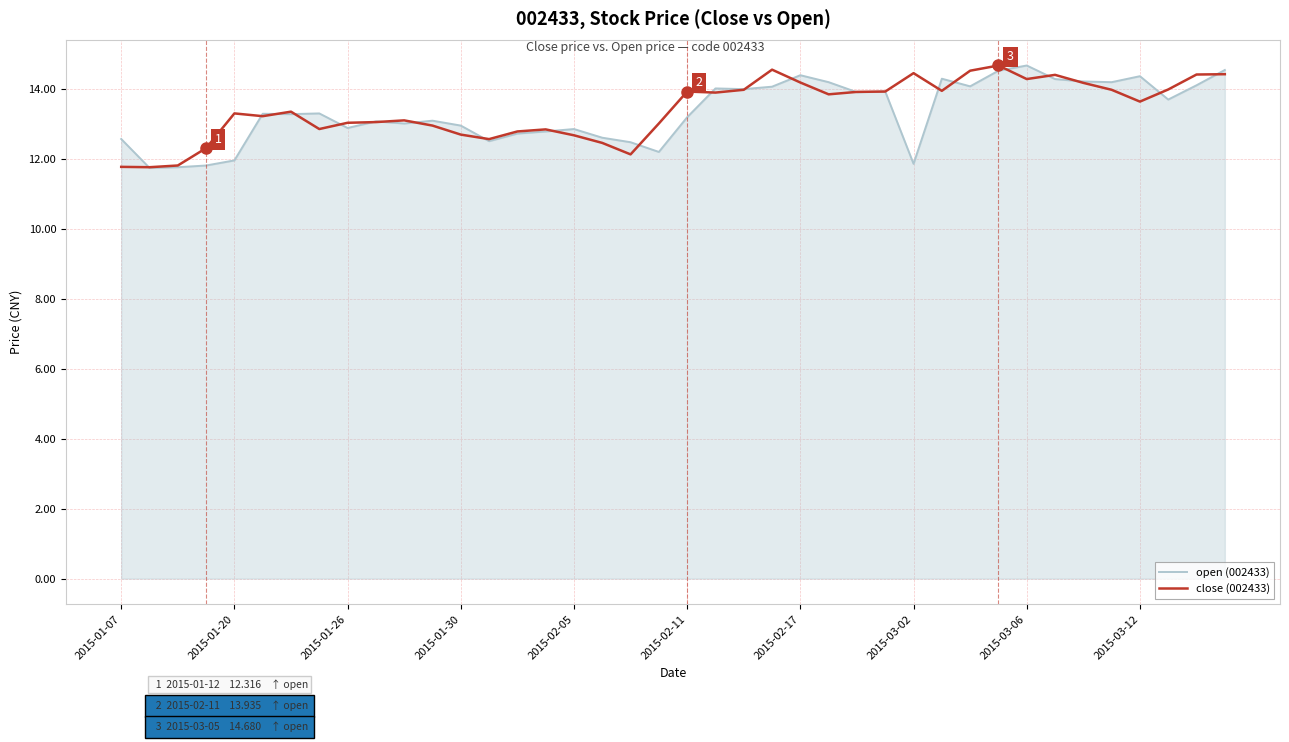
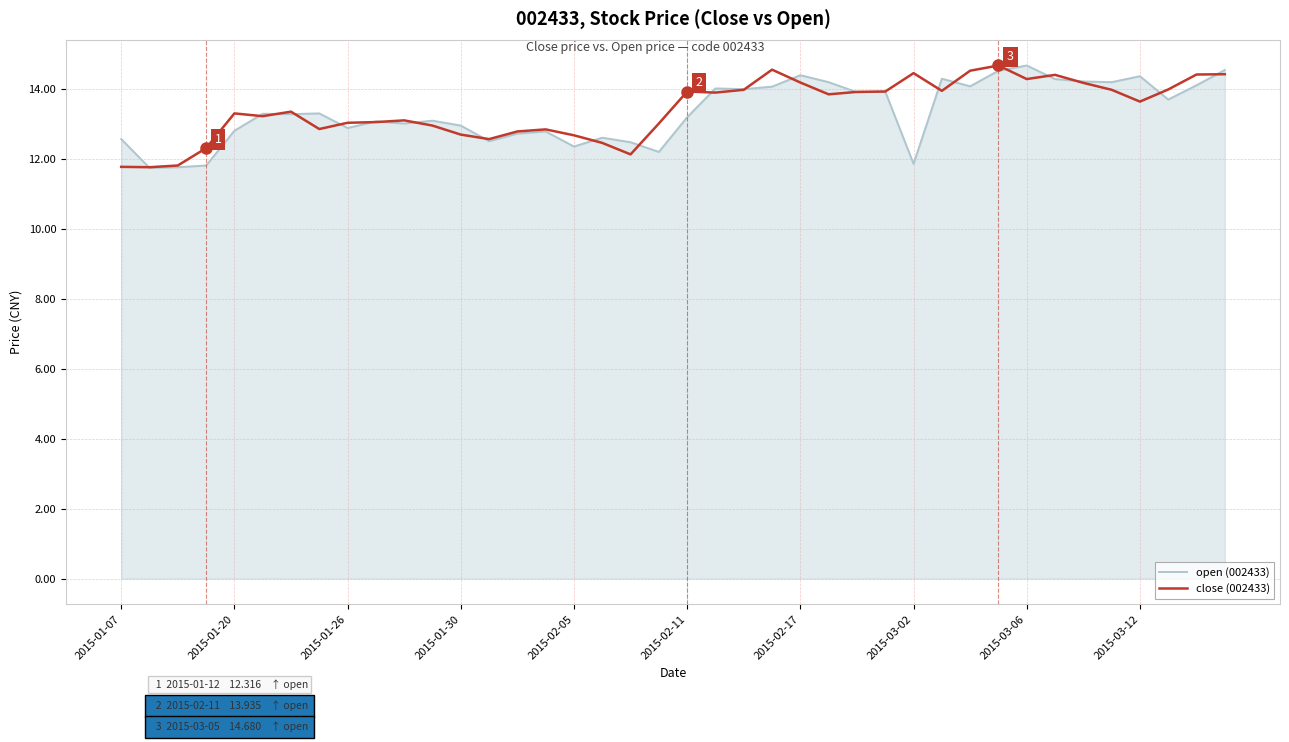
  {
    "open (002433)": {
      "2015-01-07": 12.6,
-     "2015-01-20": 12.0,
+     "2015-01-20": 12.8,
      "2015-01-26": 12.9,
      "2015-01-30": 13.0,
-     "2015-02-05": 12.9,
+     "2015-02-05": 12.4,
      "2015-02-11": 13.2,
      "2015-02-17": 14.4,
      "2015-03-02": 11.9,
      "2015-03-06": 14.7,
      "2015-03-12": 14.4
    }
  }
